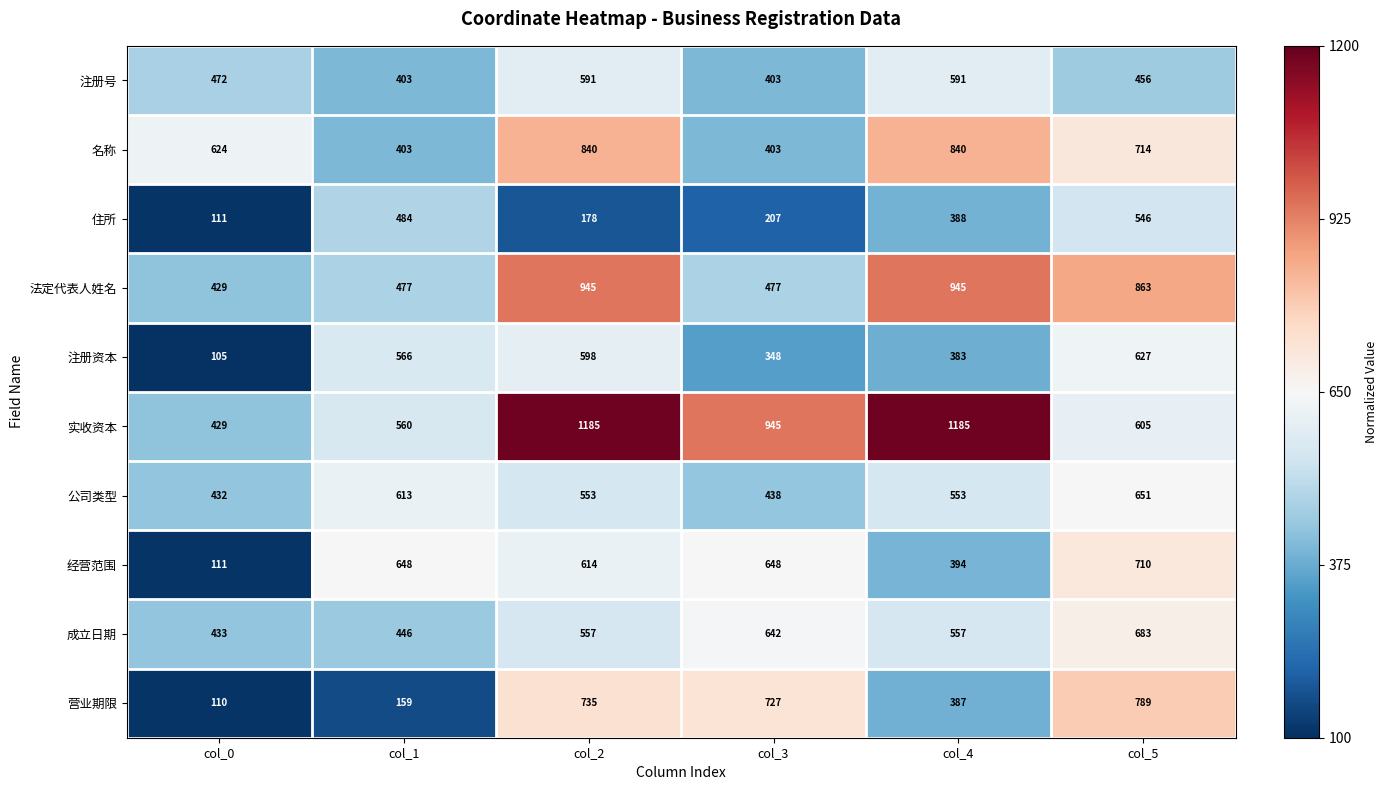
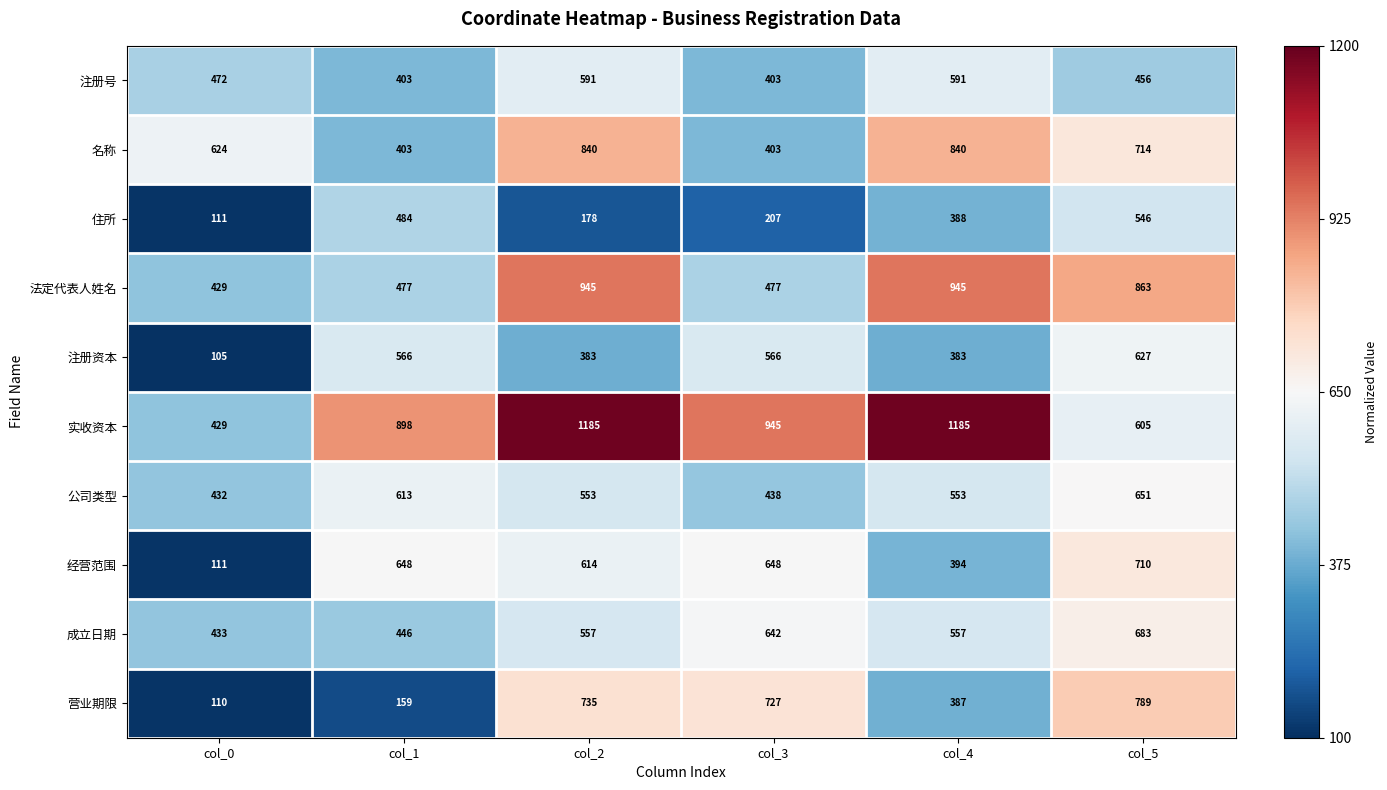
  {
    "注册号": {
      "col_0": 472,
      "col_1": 403,
      "col_2": 591,
      "col_3": 403,
      "col_4": 591,
      "col_5": 456
    },
    "名称": {
      "col_0": 624,
      "col_1": 403,
      "col_2": 840,
      "col_3": 403,
      "col_4": 840,
      "col_5": 714
    },
    "住所": {
      "col_0": 111,
      "col_1": 484,
      "col_2": 178,
      "col_3": 207,
      "col_4": 388,
      "col_5": 546
    },
    "法定代表人姓名": {
      "col_0": 429,
      "col_1": 477,
      "col_2": 945,
      "col_3": 477,
      "col_4": 945,
      "col_5": 863
    },
    "注册资本": {
      "col_0": 105,
      "col_1": 566,
-     "col_2": 598,
-     "col_3": 348,
+     "col_2": 383,
+     "col_3": 566,
      "col_4": 383,
      "col_5": 627
    },
    "实收资本": {
      "col_0": 429,
-     "col_1": 560,
+     "col_1": 898,
      "col_2": 1185,
      "col_3": 945,
      "col_4": 1185,
      "col_5": 605
    },
    "公司类型": {
      "col_0": 432,
      "col_1": 613,
      "col_2": 553,
      "col_3": 438,
      "col_4": 553,
      "col_5": 651
    },
    "经营范围": {
      "col_0": 111,
      "col_1": 648,
      "col_2": 614,
      "col_3": 648,
      "col_4": 394,
      "col_5": 710
    },
    "成立日期": {
      "col_0": 433,
      "col_1": 446,
      "col_2": 557,
      "col_3": 642,
      "col_4": 557,
      "col_5": 683
    },
    "营业期限": {
      "col_0": 110,
      "col_1": 159,
      "col_2": 735,
      "col_3": 727,
      "col_4": 387,
      "col_5": 789
    }
  }
